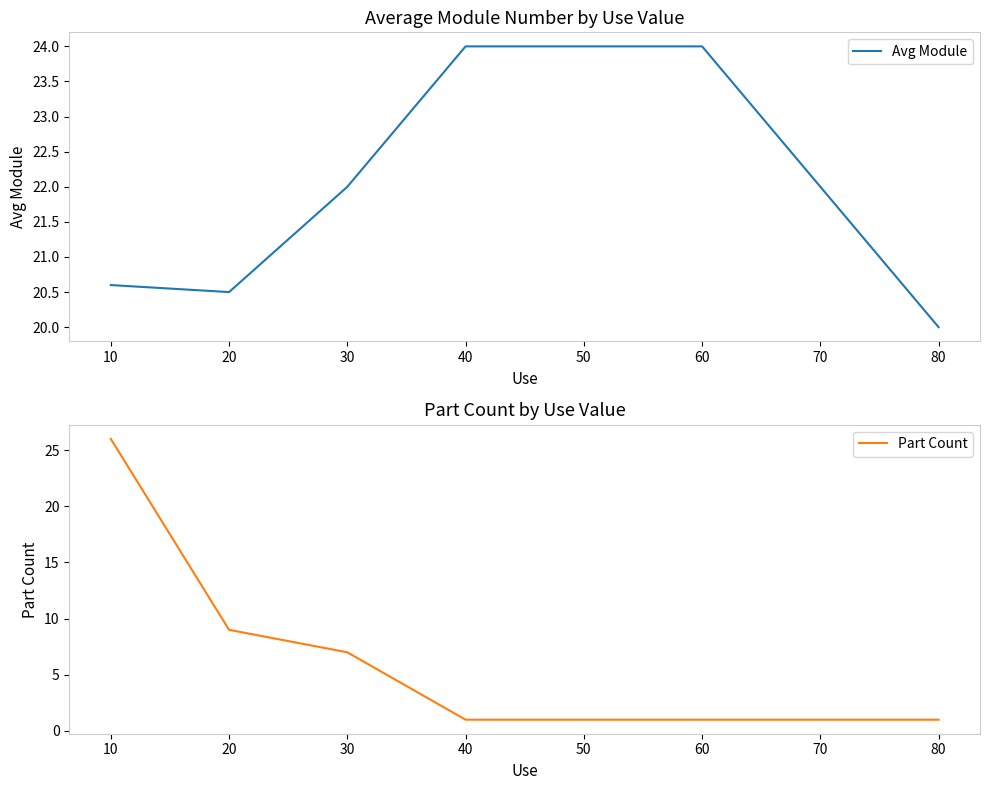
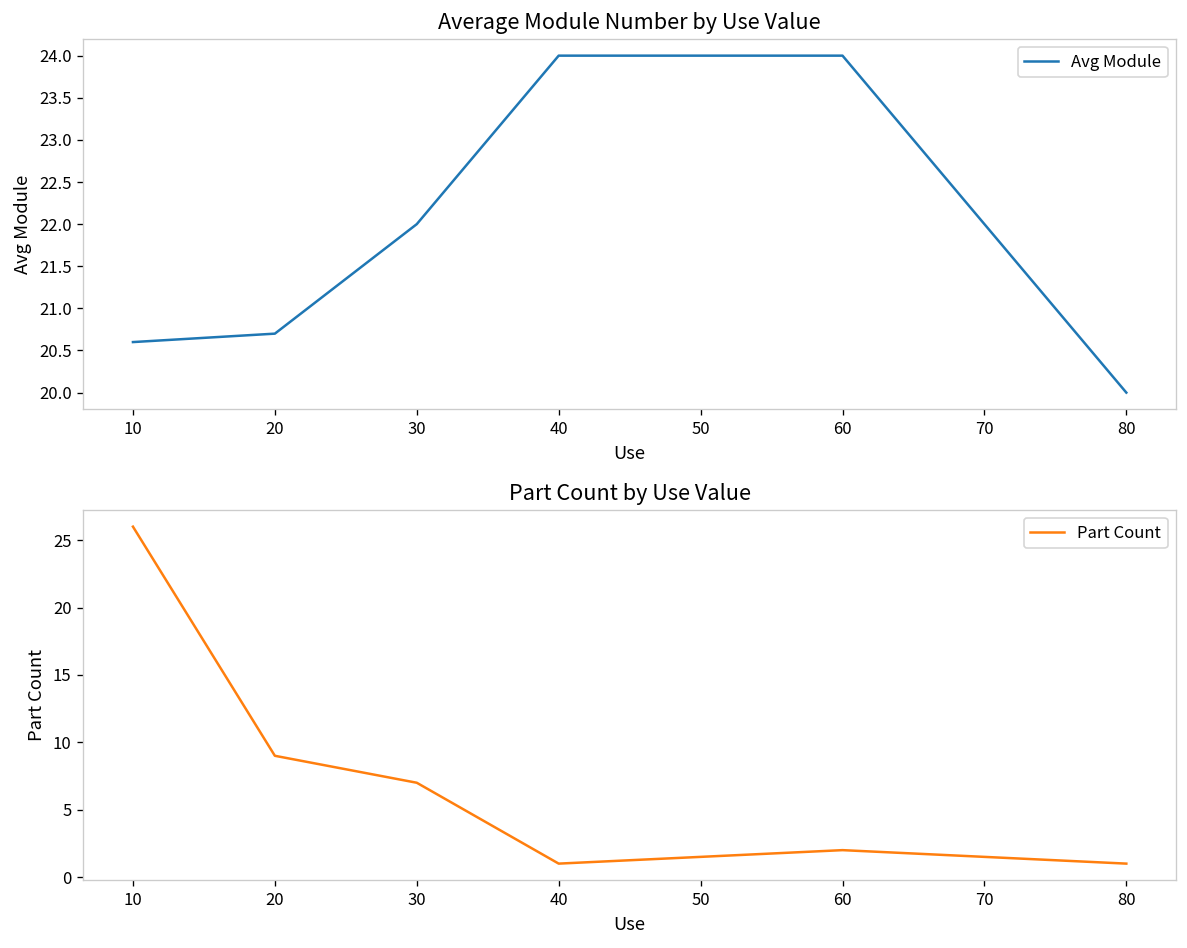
  {
    "Average Module Number by Use Value": {
      "10": 20.6,
-     "20": 20.5,
+     "20": 20.7,
      "30": 22.0,
      "40": 24.0,
      "60": 24.0,
      "80": 20.0
    },
    "Part Count by Use Value": {
      "10": 26,
      "20": 9,
      "30": 7,
      "40": 1,
-     "60": 1,
+     "60": 2,
      "80": 1
    }
  }
